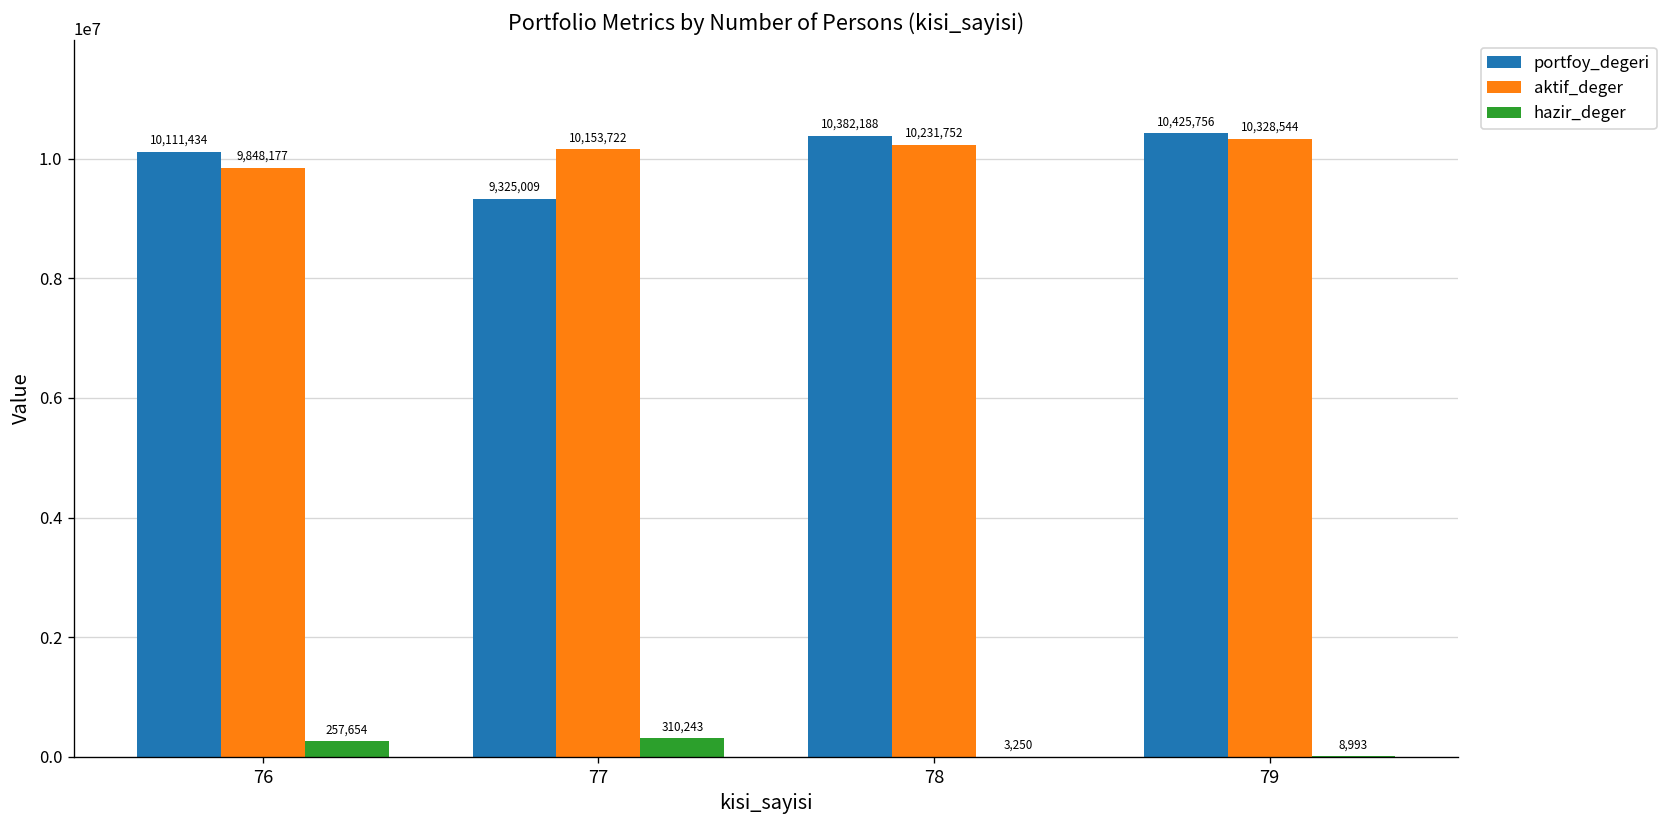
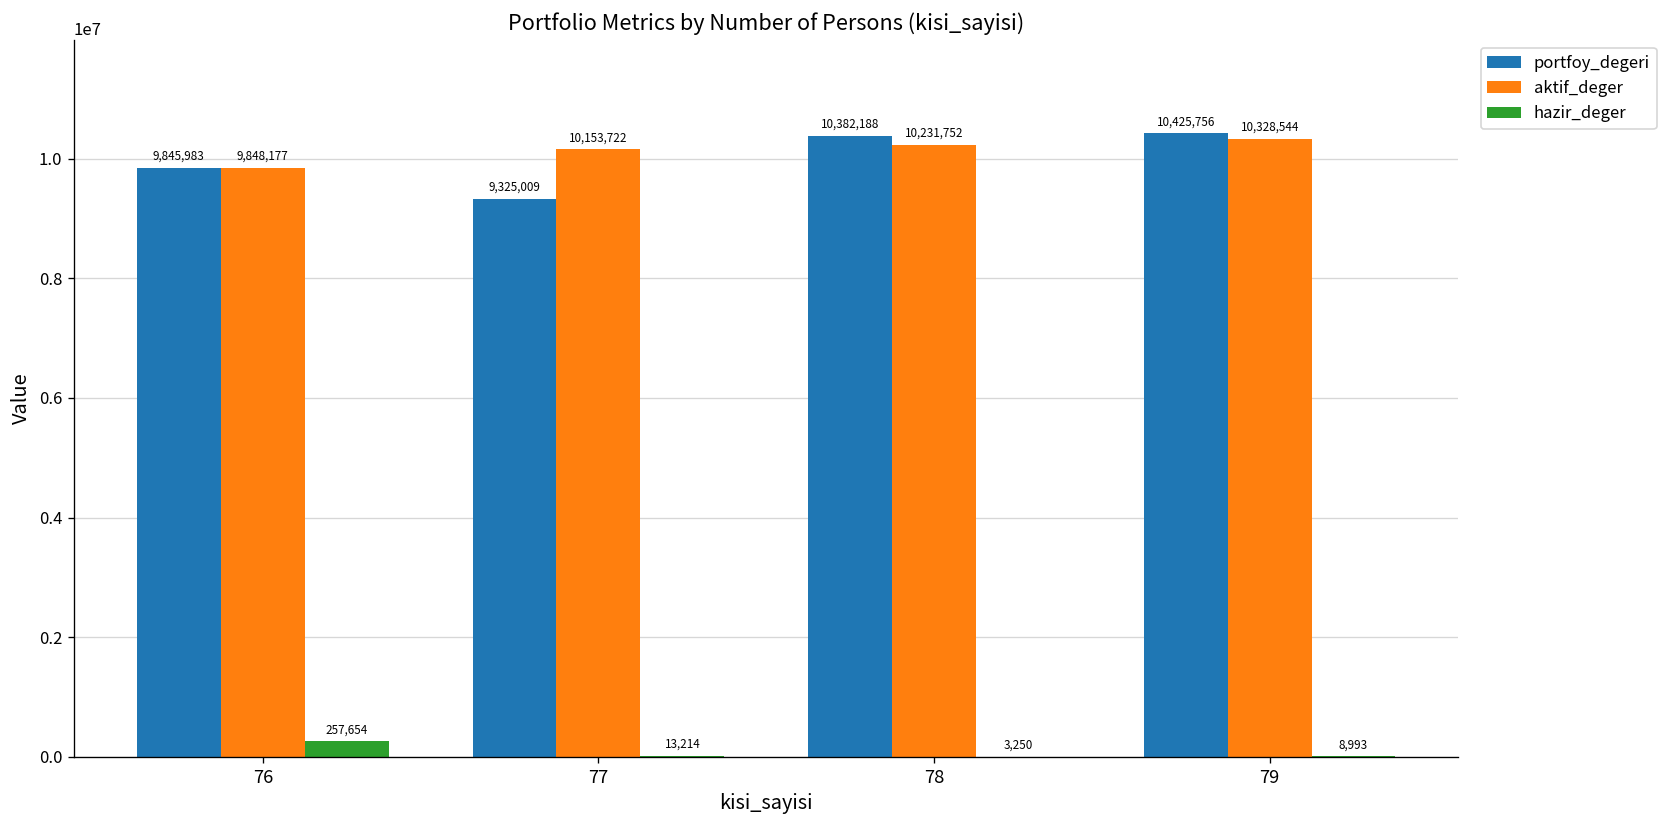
  {
    "portfoy_degeri": {
-     "76": "10,111,434",
+     "76": "9,845,983",
      "77": "9,325,009",
      "78": "10,382,188",
      "79": "10,425,756"
    },
    "aktif_deger": {
      "76": "9,848,177",
      "77": "10,153,722",
      "78": "10,231,752",
      "79": "10,328,544"
    },
    "hazir_deger": {
      "76": "257,654",
-     "77": "310,243",
+     "77": "13,214",
      "78": "3,250",
      "79": "8,993"
    }
  }
